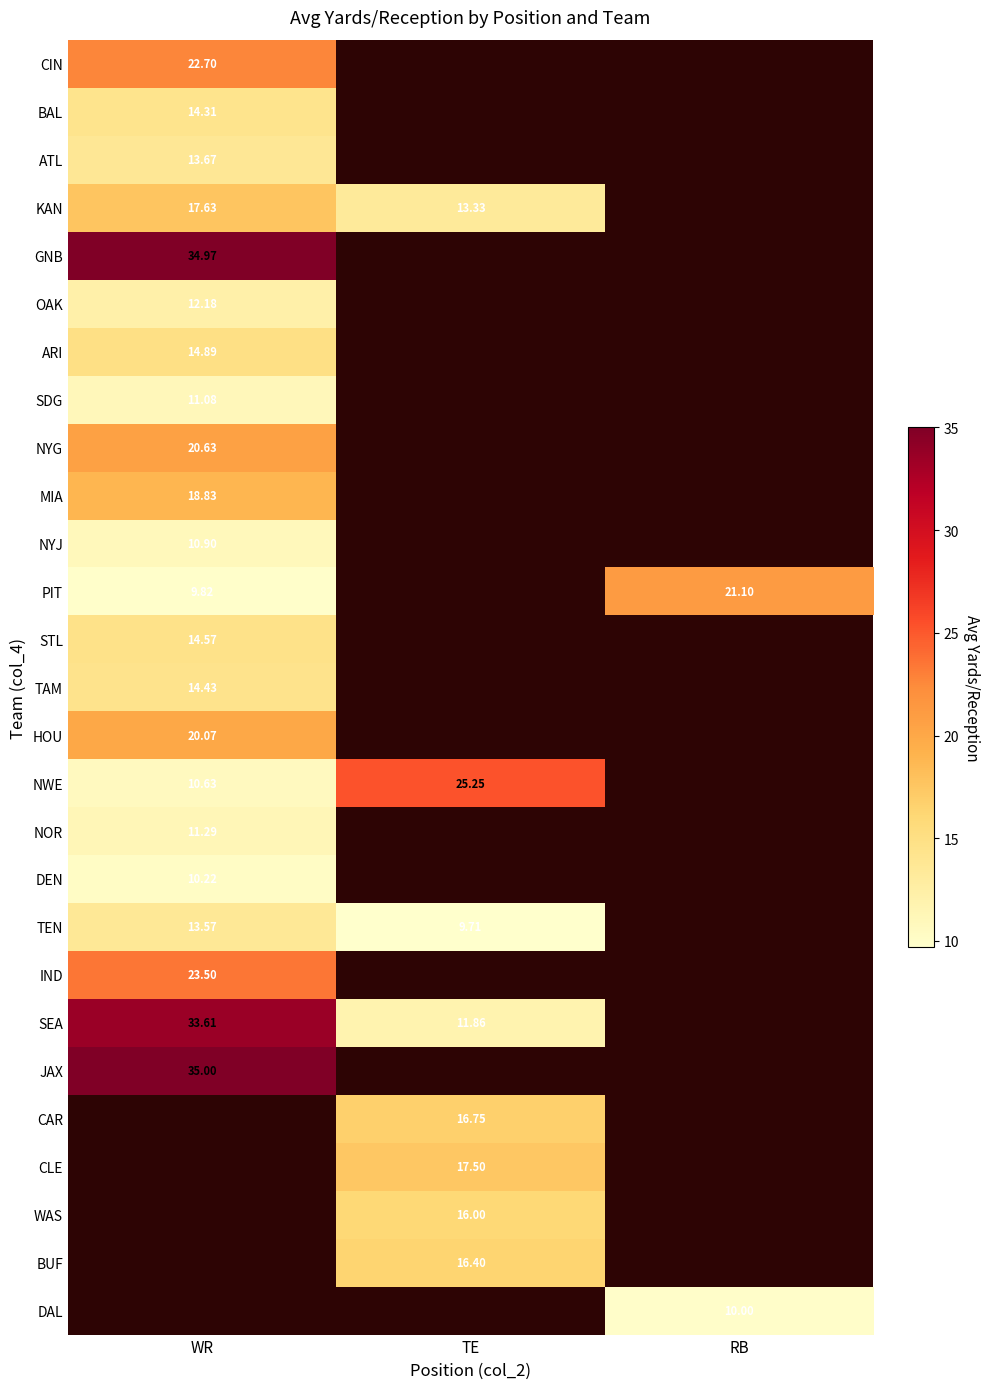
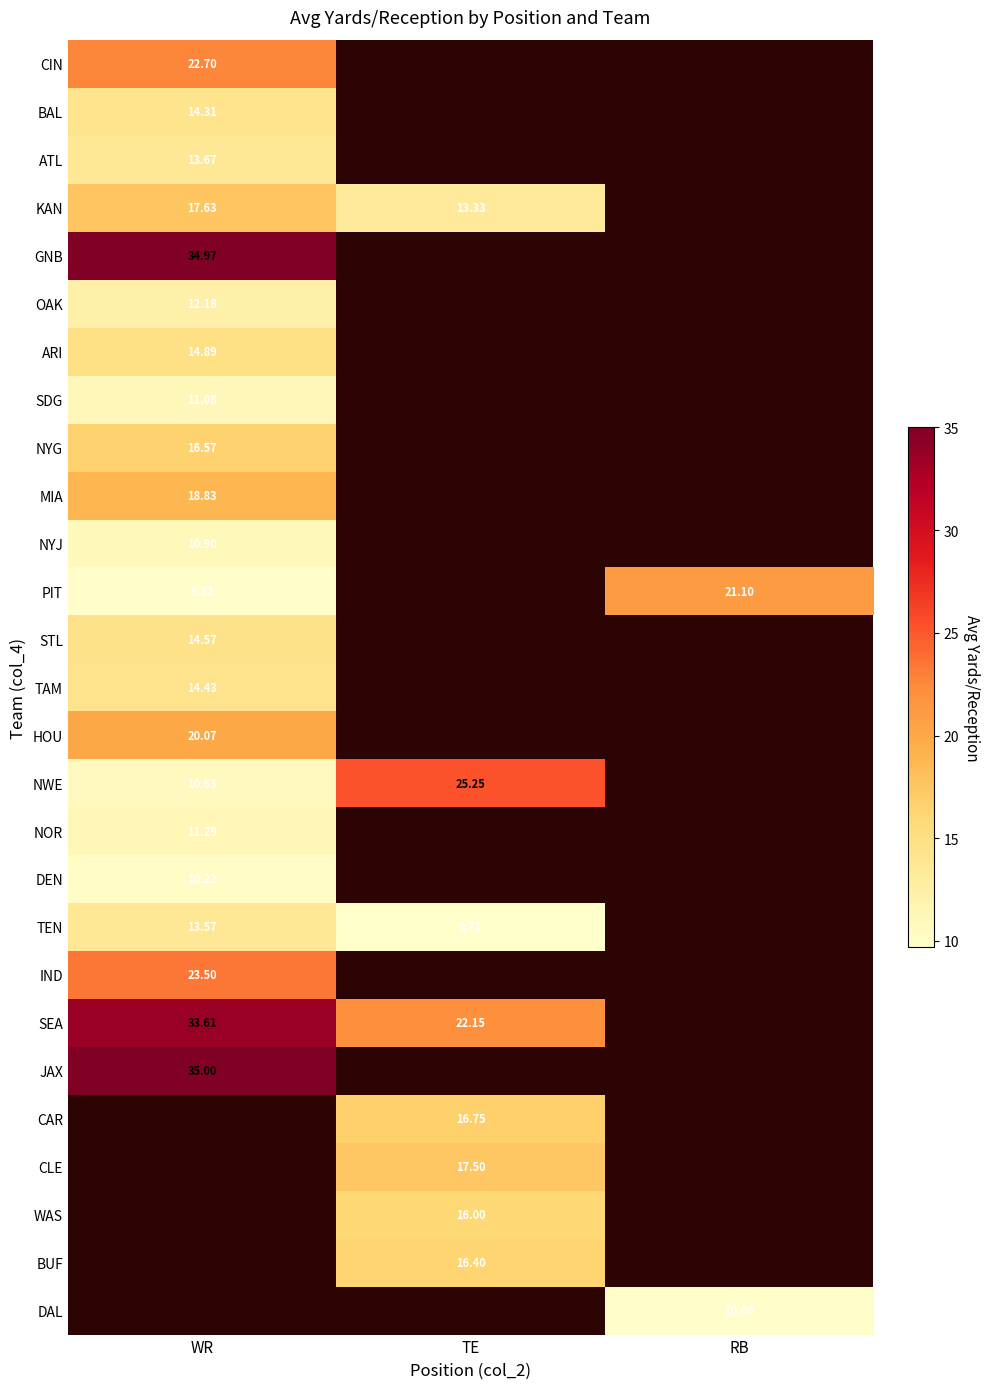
  {
    "CIN": {
      "WR": 22.70
    },
    "BAL": {
      "WR": 14.31
    },
    "ATL": {
      "WR": 13.67
    },
    "KAN": {
      "WR": 17.63,
      "TE": 13.33
    },
    "GNB": {
      "WR": 34.97
    },
    "OAK": {
      "WR": 12.18
    },
    "ARI": {
      "WR": 14.89
    },
    "SDG": {
      "WR": 11.08
    },
    "NYG": {
-     "WR": 20.63
+     "WR": 16.57
    },
    "MIA": {
      "WR": 18.83
    },
    "NYJ": {
      "WR": 10.90
    },
    "PIT": {
      "WR": 9.82,
      "RB": 21.10
    },
    "STL": {
      "WR": 14.57
    },
    "TAM": {
      "WR": 14.43
    },
    "HOU": {
      "WR": 20.07
    },
    "NWE": {
      "WR": 10.63,
      "TE": 25.25
    },
    "NOR": {
      "WR": 11.29
    },
    "DEN": {
      "WR": 10.22
    },
    "TEN": {
      "WR": 13.57,
      "TE": 9.71
    },
    "IND": {
      "WR": 23.50
    },
    "SEA": {
      "WR": 33.61,
-     "TE": 11.86
+     "TE": 22.15
    },
    "JAX": {
      "WR": 35.00
    },
    "CAR": {
      "TE": 16.75
    },
    "CLE": {
      "TE": 17.50
    },
    "WAS": {
      "TE": 16.00
    },
    "BUF": {
      "TE": 16.40
    },
    "DAL": {
      "RB": 10.00
    }
  }
